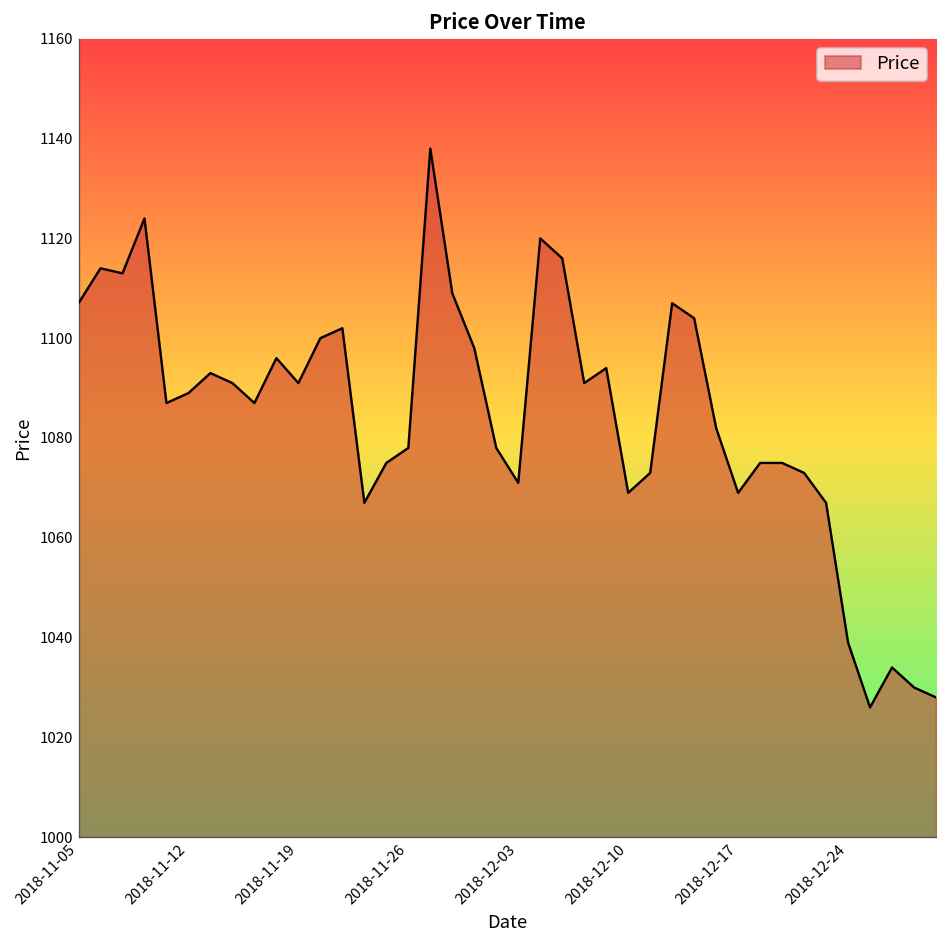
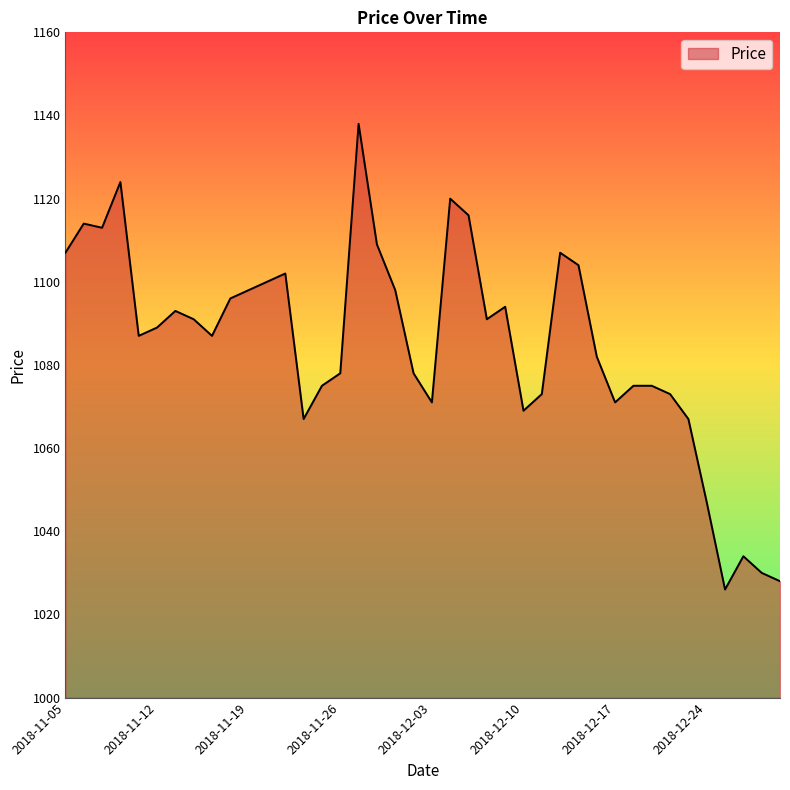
  {
    "2018-11-05": 1107,
    "2018-11-12": 1089,
-   "2018-11-19": 1091,
+   "2018-11-19": 1098,
    "2018-11-26": 1078,
    "2018-12-03": 1071,
    "2018-12-10": 1069,
-   "2018-12-17": 1069,
-   "2018-12-24": 1039
+   "2018-12-17": 1071,
+   "2018-12-24": 1047
  }
